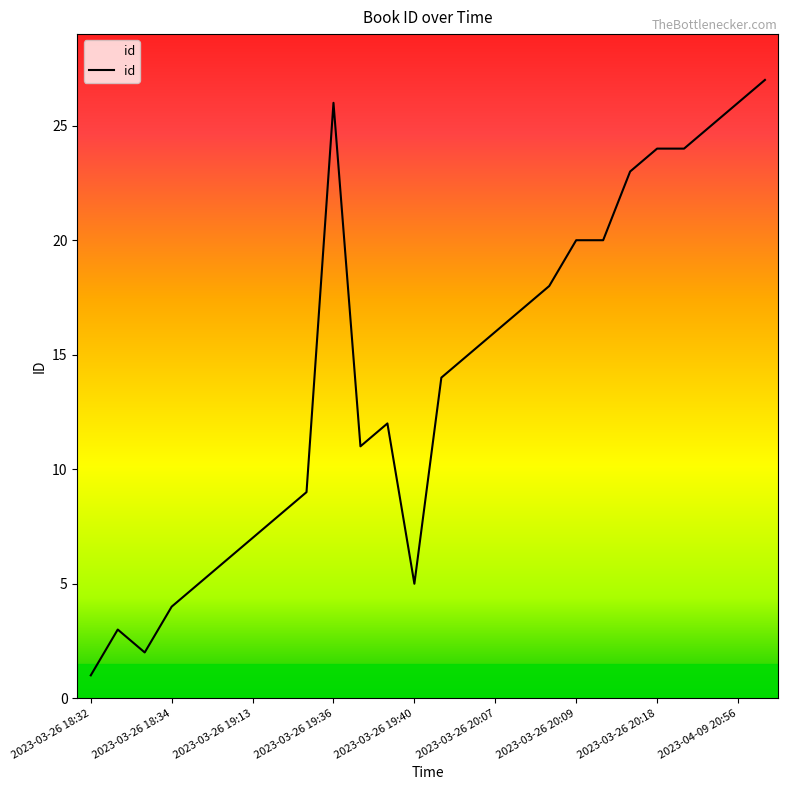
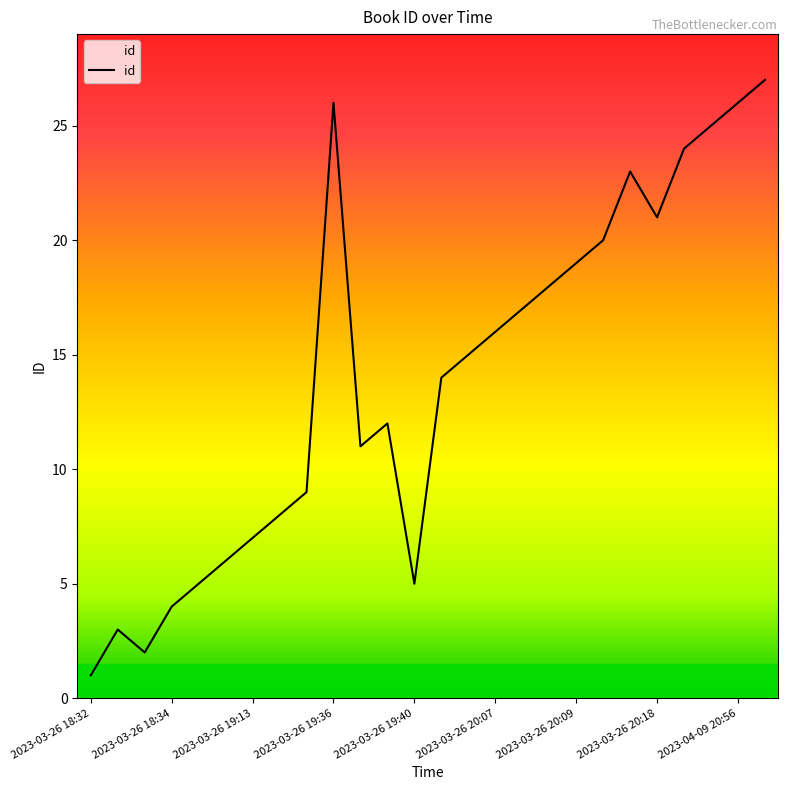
  {
    "2023-03-26 19:13": 7,
    "2023-03-26 19:36": 26,
    "2023-03-26 19:40": 5,
-   "2023-03-26 20:09": 20,
-   "2023-03-26 20:18": 24
+   "2023-03-26 20:09": 19,
+   "2023-03-26 20:18": 21
  }
